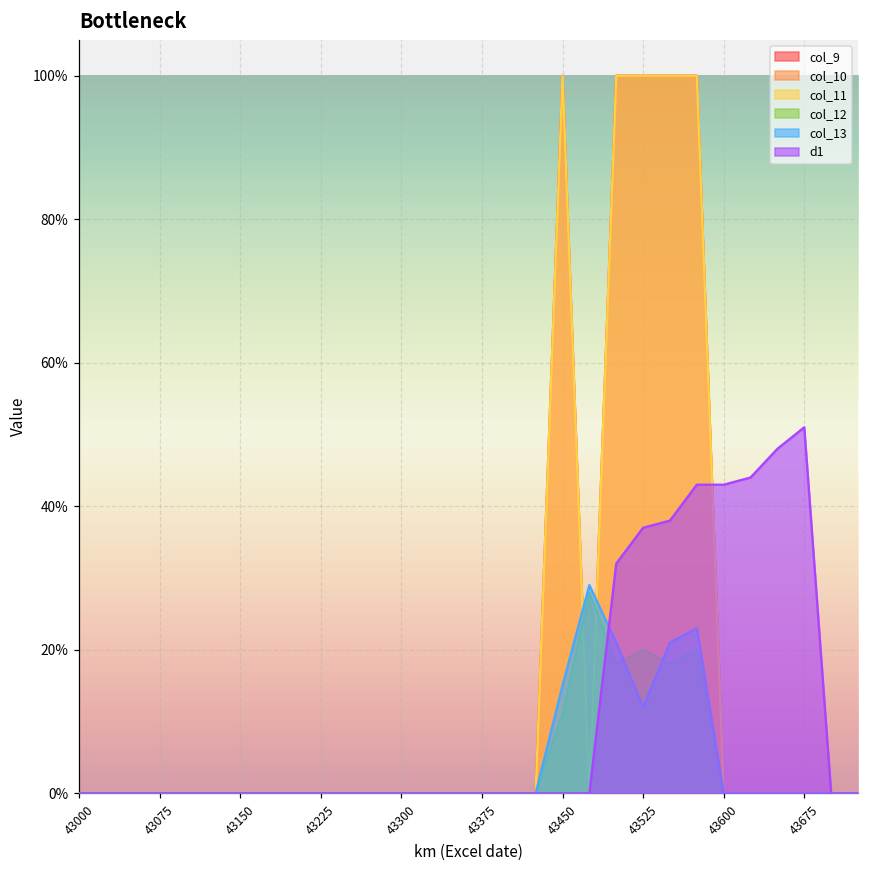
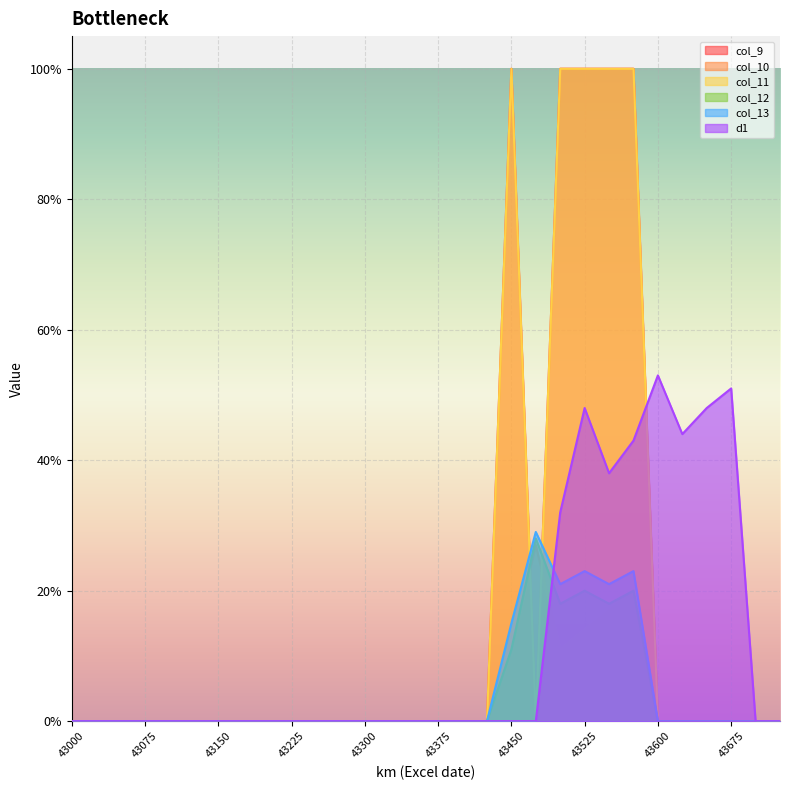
  {
    "col_11": {
      "43450": "100%",
      "43525": "100%"
    },
    "col_10": {
      "43525": "14%"
    },
    "col_12": {
      "43525": "20%"
    },
    "col_13": {
      "43450": "15%",
-     "43525": "12%"
+     "43525": "23%"
    },
    "d1": {
      "43450": "0%",
-     "43525": "37%",
-     "43600": "43%",
+     "43525": "48%",
+     "43600": "53%",
      "43675": "51%"
    }
  }
